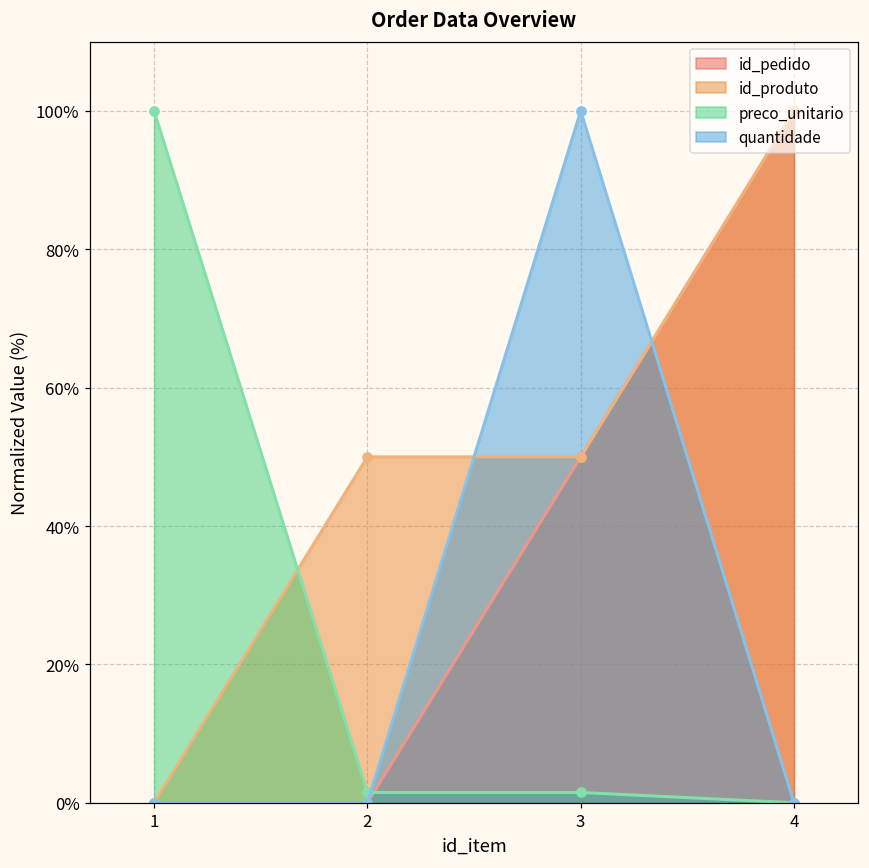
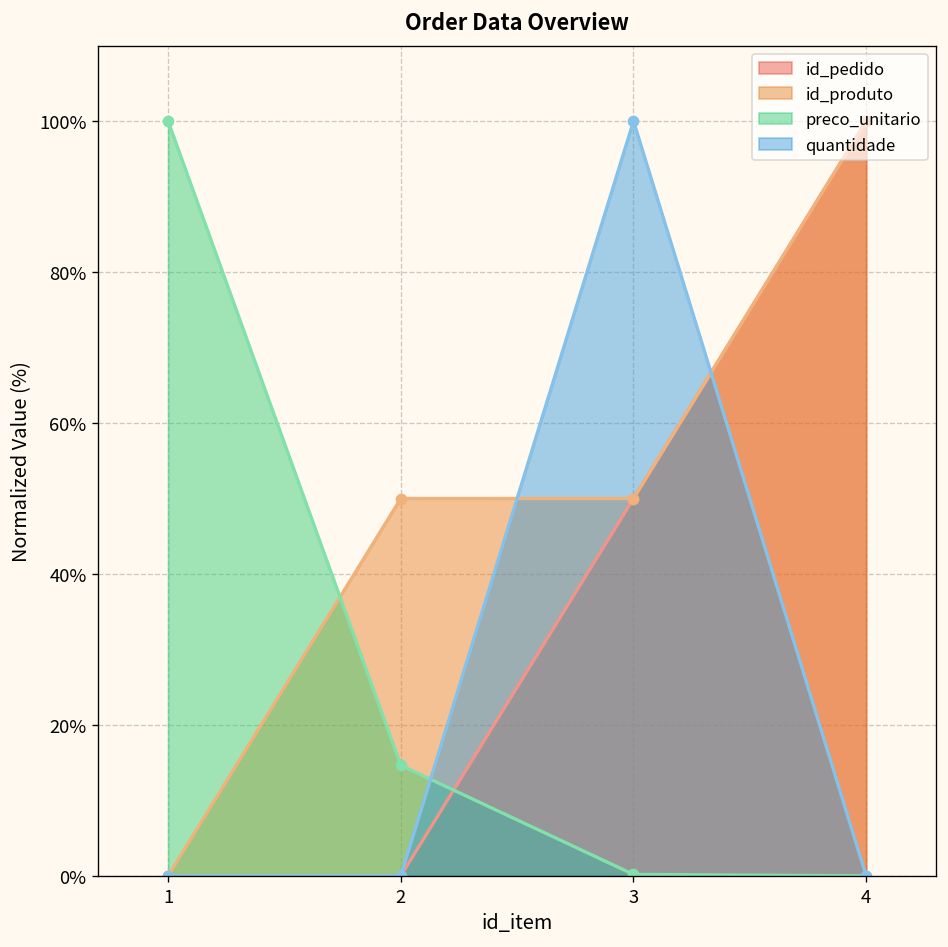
  {
    "preco_unitario": {
      "1": "100%",
-     "2": "1%",
-     "3": "1%"
+     "2": "15%",
+     "3": "0%"
    },
    "quantidade": {
      "3": "100%"
    }
  }
